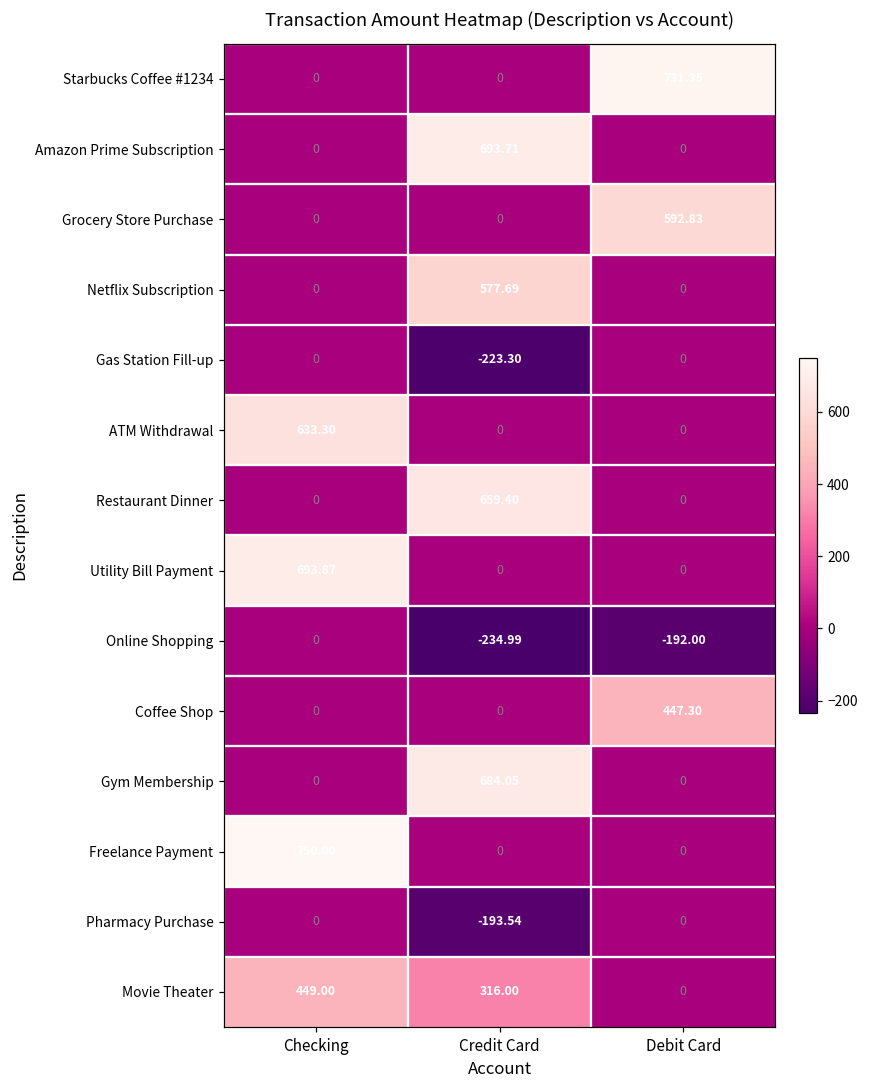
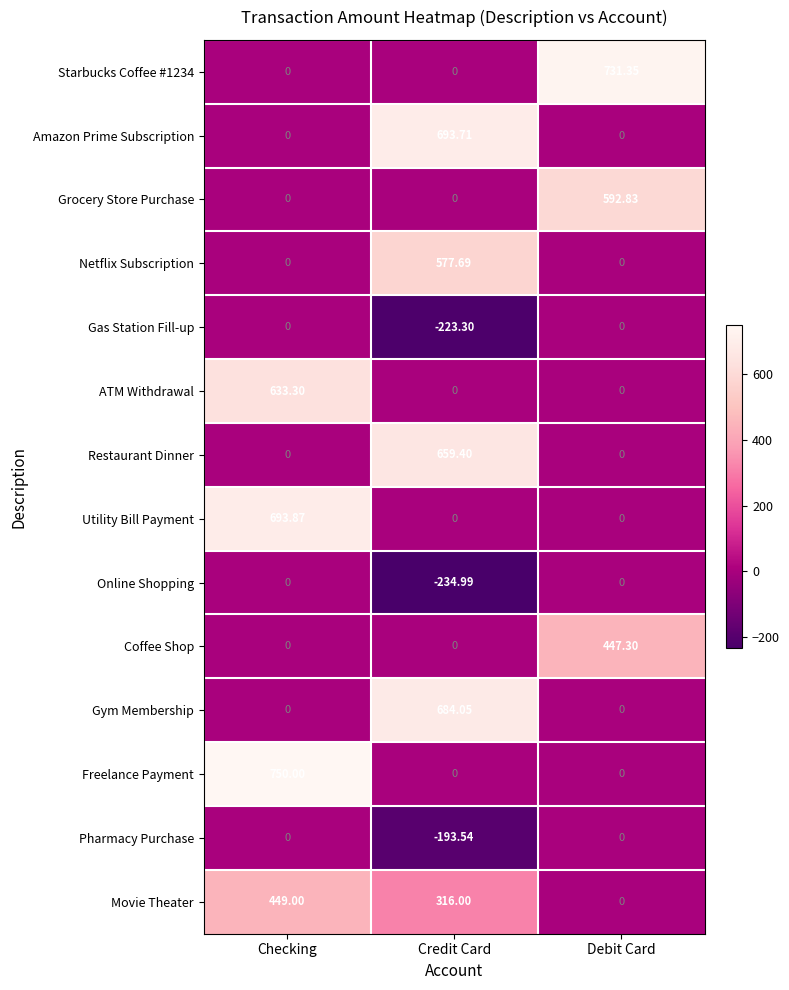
  {
    "Starbucks Coffee #1234": {
      "Checking": 0,
      "Credit Card": 0
    },
    "Amazon Prime Subscription": {
      "Checking": 0,
      "Debit Card": 0
    },
    "Grocery Store Purchase": {
      "Checking": 0,
      "Credit Card": 0
    },
    "Netflix Subscription": {
      "Checking": 0,
      "Debit Card": 0
    },
    "Gas Station Fill-up": {
      "Checking": 0,
      "Credit Card": -223.30,
      "Debit Card": 0
    },
    "ATM Withdrawal": {
      "Credit Card": 0,
      "Debit Card": 0
    },
    "Restaurant Dinner": {
      "Checking": 0,
      "Debit Card": 0
    },
    "Utility Bill Payment": {
      "Credit Card": 0,
      "Debit Card": 0
    },
    "Online Shopping": {
      "Checking": 0,
      "Credit Card": -234.99,
-     "Debit Card": -192.00
+     "Debit Card": 0
    },
    "Coffee Shop": {
      "Checking": 0,
      "Credit Card": 0,
      "Debit Card": 447.30
    },
    "Gym Membership": {
      "Checking": 0,
      "Debit Card": 0
    },
    "Freelance Payment": {
      "Credit Card": 0,
      "Debit Card": 0
    },
    "Pharmacy Purchase": {
      "Checking": 0,
      "Credit Card": -193.54,
      "Debit Card": 0
    },
    "Movie Theater": {
      "Checking": 449.00,
      "Credit Card": 316.00,
      "Debit Card": 0
    }
  }
